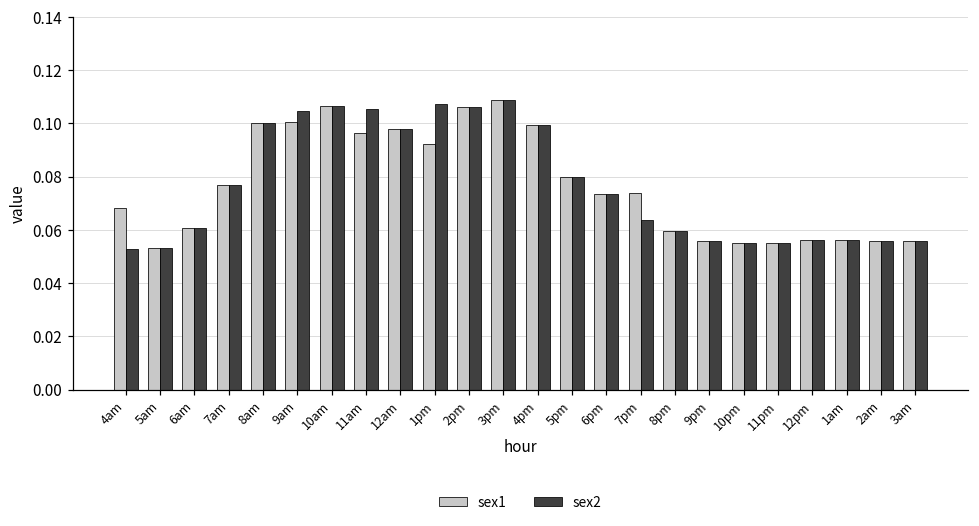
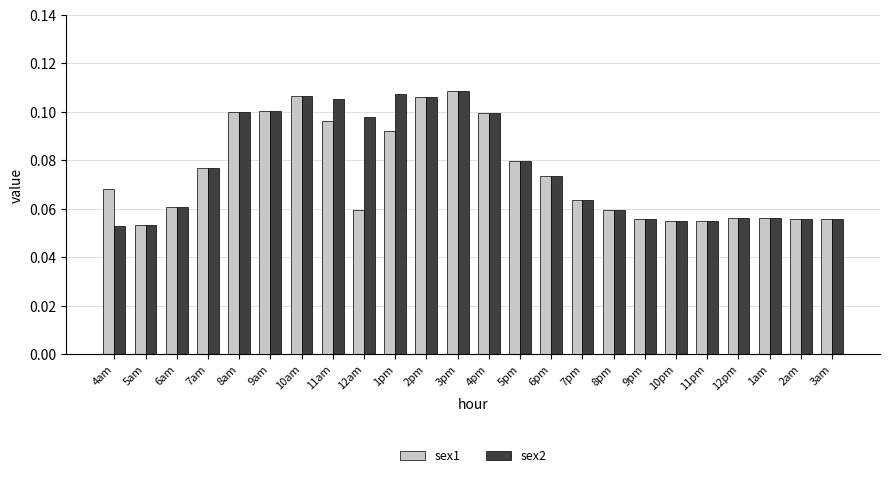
  {
    "sex1": {
      "4am": 0.068,
      "5am": 0.053,
      "6am": 0.061,
      "7am": 0.077,
      "8am": 0.100,
      "9am": 0.100,
      "10am": 0.106,
      "11am": 0.096,
-     "12am": 0.098,
+     "12am": 0.060,
      "1pm": 0.092,
      "2pm": 0.106,
      "3pm": 0.109,
      "4pm": 0.100,
      "5pm": 0.080,
      "6pm": 0.074,
-     "7pm": 0.074,
+     "7pm": 0.064,
      "8pm": 0.059,
      "9pm": 0.056,
      "10pm": 0.055,
      "11pm": 0.055,
      "12pm": 0.056,
      "1am": 0.056,
      "2am": 0.056,
      "3am": 0.056
    },
    "sex2": {
      "4am": 0.053,
      "5am": 0.053,
      "6am": 0.061,
      "7am": 0.077,
      "8am": 0.100,
-     "9am": 0.105,
+     "9am": 0.100,
      "10am": 0.106,
      "11am": 0.105,
      "12am": 0.098,
      "1pm": 0.107,
      "2pm": 0.106,
      "3pm": 0.109,
      "4pm": 0.100,
      "5pm": 0.080,
      "6pm": 0.074,
      "7pm": 0.064,
      "8pm": 0.059,
      "9pm": 0.056,
      "10pm": 0.055,
      "11pm": 0.055,
      "12pm": 0.056,
      "1am": 0.056,
      "2am": 0.056,
      "3am": 0.056
    }
  }
